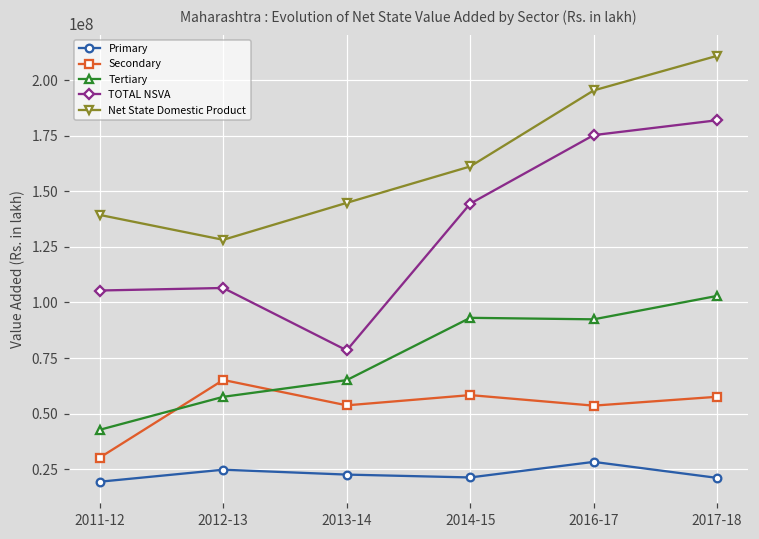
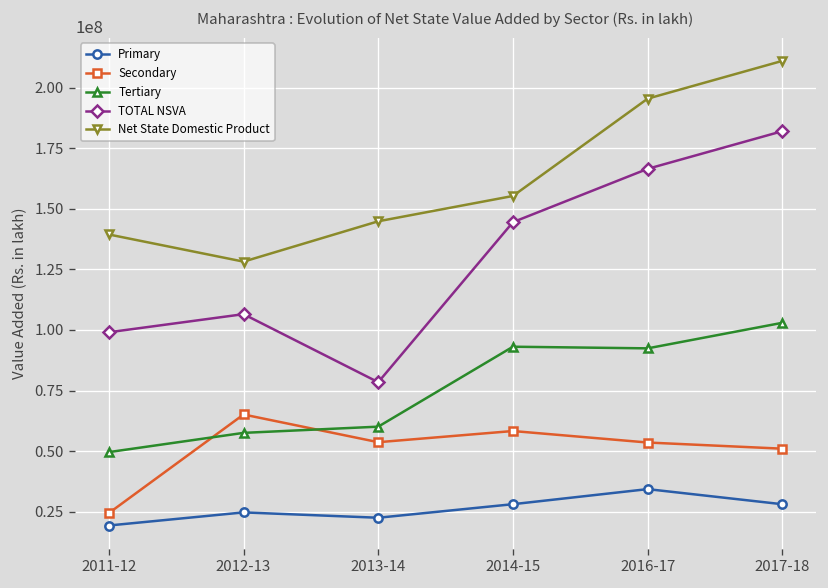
  {
    "Primary": {
      "2011-12": 19000000,
      "2012-13": 25000000,
      "2013-14": 23000000,
-     "2014-15": 21000000,
-     "2016-17": 28000000,
-     "2017-18": 21000000
+     "2014-15": 28000000,
+     "2016-17": 34000000,
+     "2017-18": 28000000
    },
    "Secondary": {
-     "2011-12": 30000000,
+     "2011-12": 24000000,
      "2012-13": 65000000,
      "2013-14": 54000000,
      "2014-15": 58000000,
      "2016-17": 54000000,
-     "2017-18": 58000000
+     "2017-18": 51000000
    },
    "Tertiary": {
-     "2011-12": 43000000,
+     "2011-12": 50000000,
      "2012-13": 58000000,
-     "2013-14": 65000000,
+     "2013-14": 60000000,
      "2014-15": 93000000,
      "2016-17": 92000000,
      "2017-18": 103000000
    },
    "TOTAL NSVA": {
-     "2011-12": 105000000,
+     "2011-12": 99000000,
      "2012-13": 107000000,
      "2013-14": 78000000,
      "2014-15": 145000000,
-     "2016-17": 175000000,
+     "2016-17": 167000000,
      "2017-18": 182000000
    },
    "Net State Domestic Product": {
      "2011-12": 139000000,
      "2012-13": 128000000,
      "2013-14": 145000000,
-     "2014-15": 161000000,
+     "2014-15": 155000000,
      "2016-17": 195000000,
      "2017-18": 211000000
    }
  }
